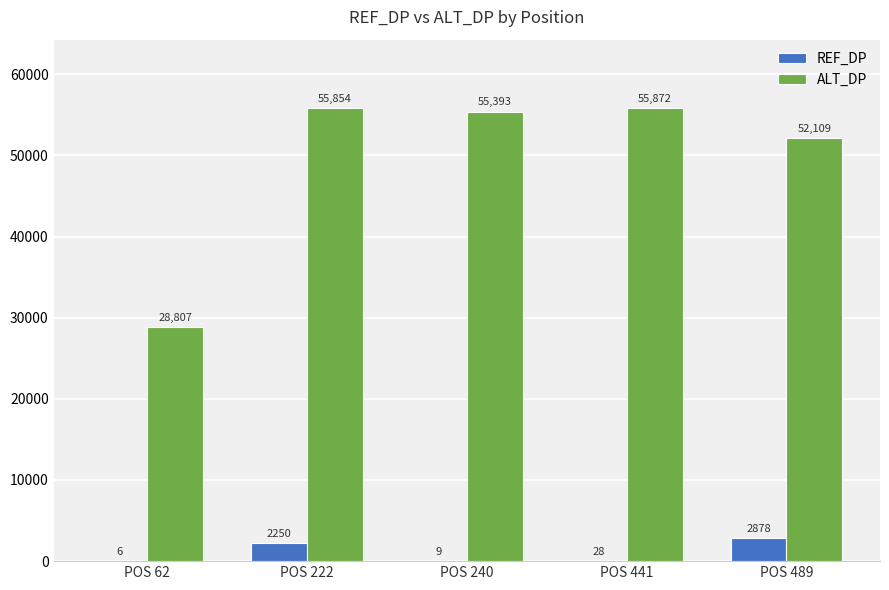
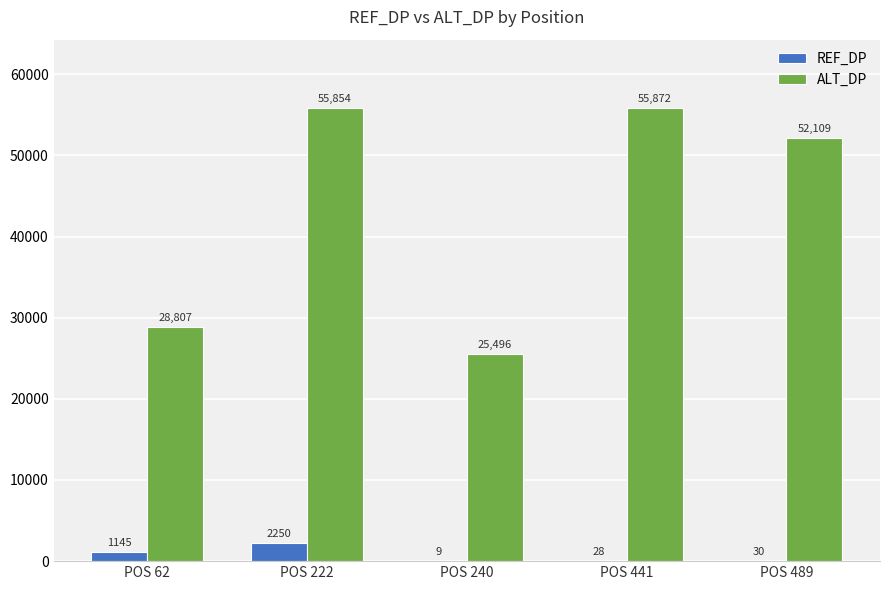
  {
    "REF_DP": {
-     "POS 62": "6",
+     "POS 62": "1145",
      "POS 222": "2250",
      "POS 240": "9",
      "POS 441": "28",
-     "POS 489": "2878"
+     "POS 489": "30"
    },
    "ALT_DP": {
      "POS 62": "28,807",
      "POS 222": "55,854",
-     "POS 240": "55,393",
+     "POS 240": "25,496",
      "POS 441": "55,872",
      "POS 489": "52,109"
    }
  }
